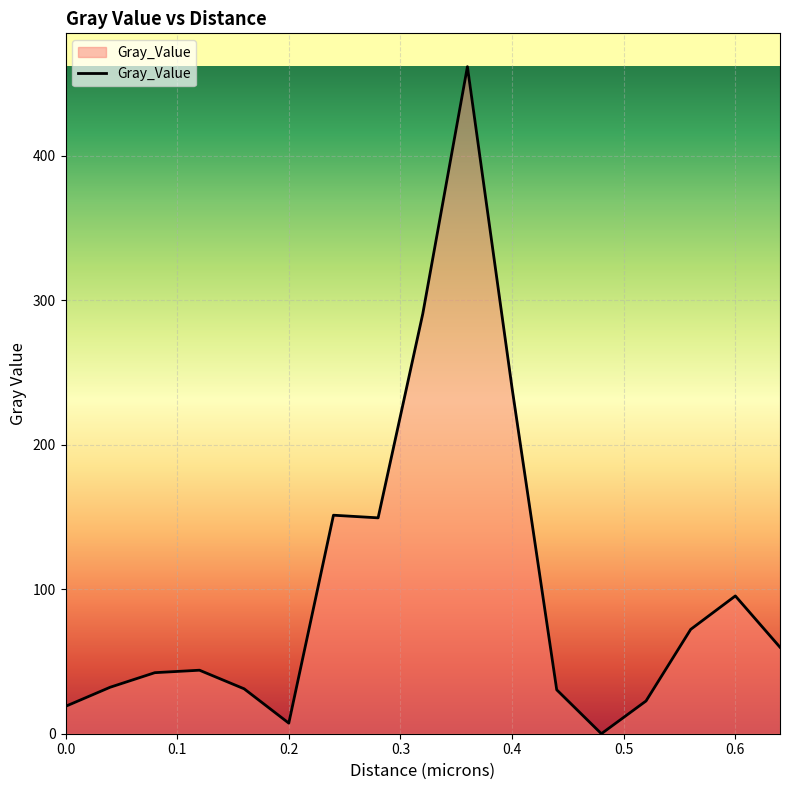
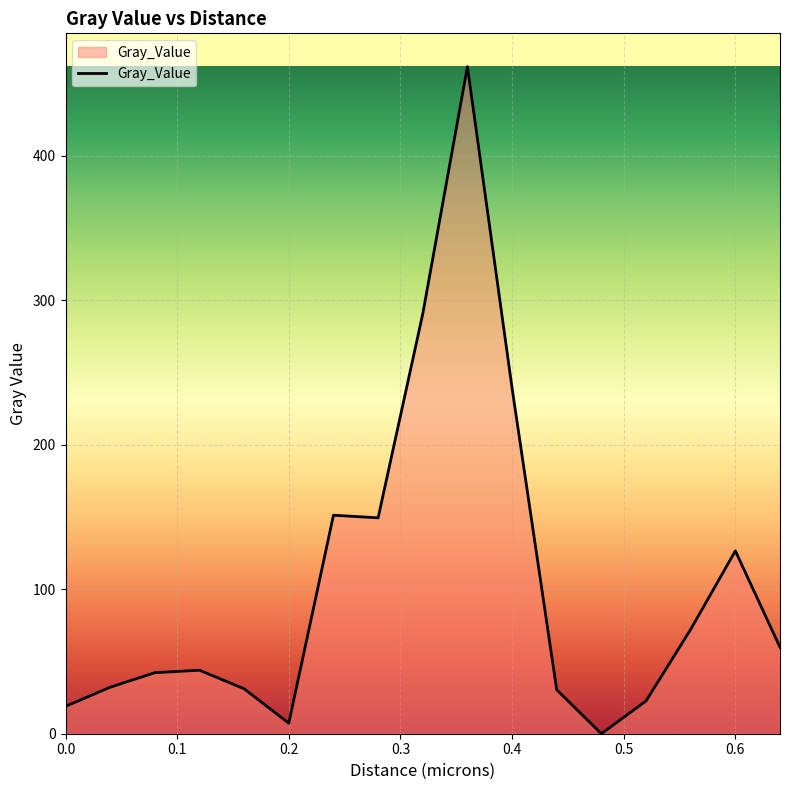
  {
    "0.0": 19,
    "0.2": 7,
    "0.4": 239,
-   "0.6": 95
+   "0.6": 127
  }
